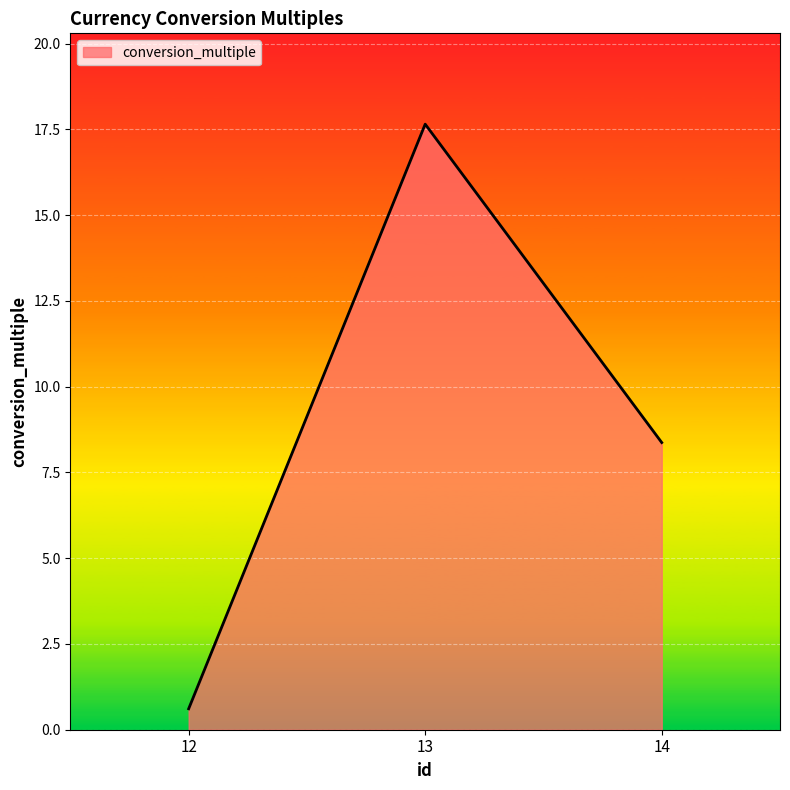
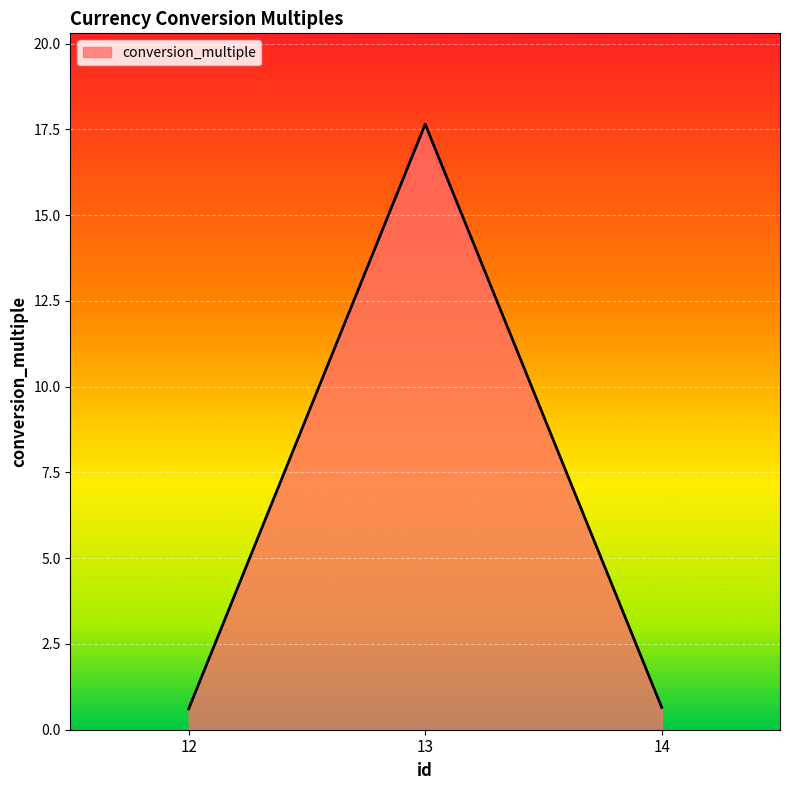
  {
    "12": 0.6,
    "13": 17.7,
-   "14": 8.4
+   "14": 0.7
  }
